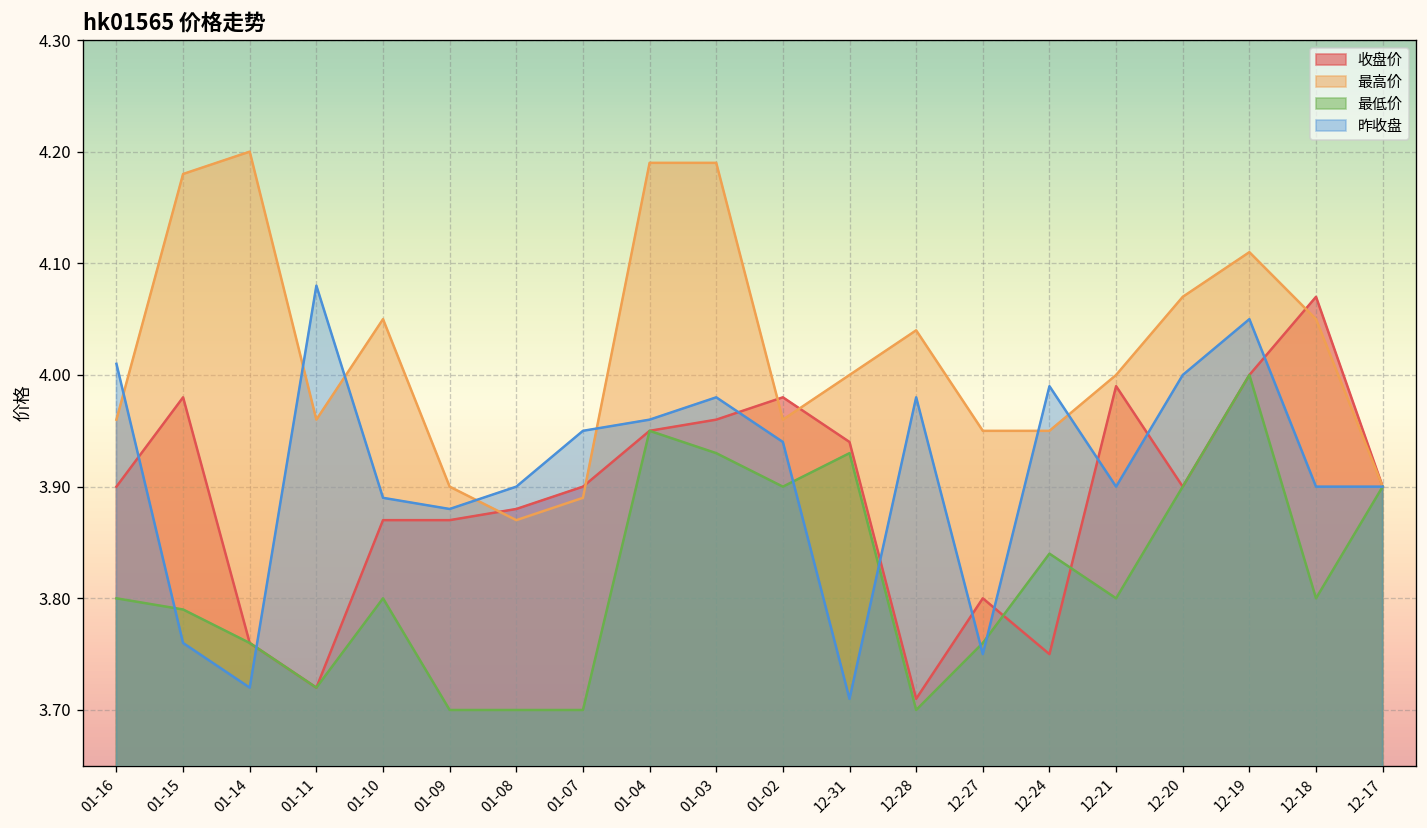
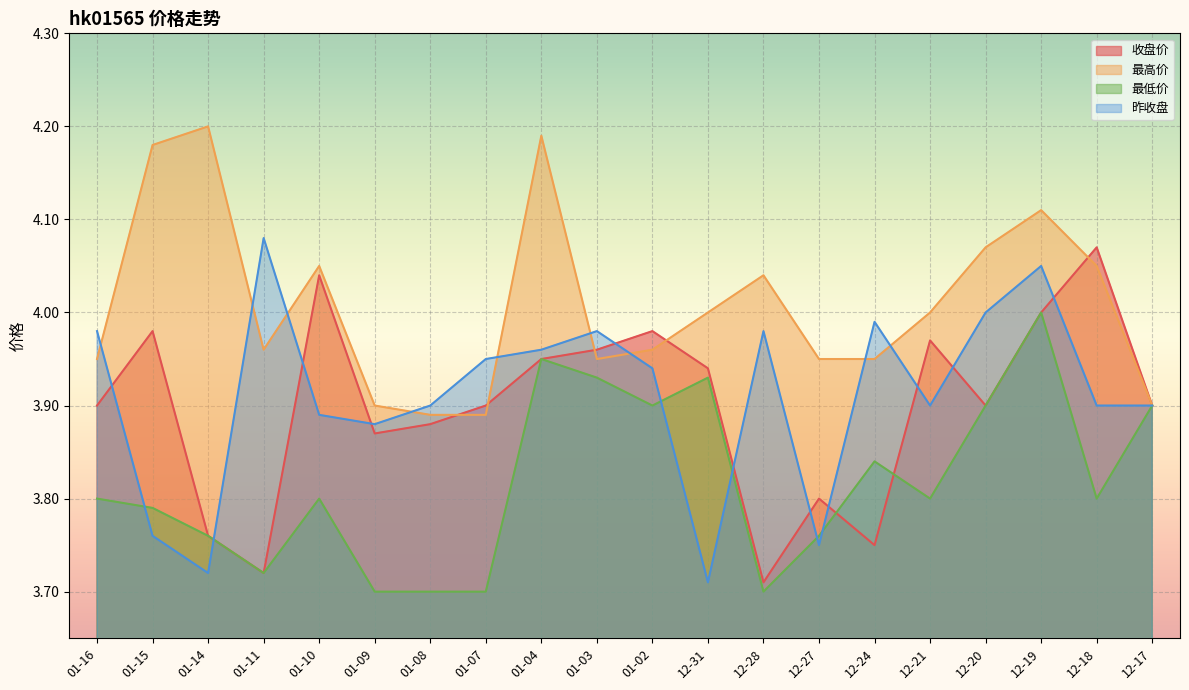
  {
    "收盘价": {
      "01-16": 3.90,
      "01-15": 3.98,
-     "01-10": 3.87,
+     "01-10": 4.04,
      "01-09": 3.87,
      "01-08": 3.88,
      "01-07": 3.90,
      "01-03": 3.96,
      "01-02": 3.98,
      "12-31": 3.94,
      "12-28": 3.71,
      "12-27": 3.80,
      "12-24": 3.75,
-     "12-21": 3.99,
+     "12-21": 3.97,
      "12-18": 4.07
    },
    "最高价": {
-     "01-16": 3.96,
+     "01-16": 3.95,
      "01-15": 4.18,
      "01-14": 4.20,
      "01-11": 3.96,
      "01-10": 4.05,
      "01-09": 3.90,
-     "01-08": 3.87,
+     "01-08": 3.89,
      "01-07": 3.89,
      "01-04": 4.19,
-     "01-03": 4.19,
+     "01-03": 3.95,
      "01-02": 3.96,
      "12-31": 4.00,
      "12-28": 4.04,
      "12-27": 3.95,
      "12-24": 3.95,
      "12-21": 4.00,
      "12-20": 4.07,
      "12-19": 4.11,
      "12-18": 4.05
    },
    "最低价": {
      "01-16": 3.80,
      "01-15": 3.79,
      "01-10": 3.80,
      "01-09": 3.70,
      "01-08": 3.70,
      "01-07": 3.70,
      "01-03": 3.93,
      "01-02": 3.90,
      "12-31": 3.93,
      "12-28": 3.70,
      "12-27": 3.76,
      "12-24": 3.84,
      "12-21": 3.80,
      "12-18": 3.80
    },
    "昨收盘": {
-     "01-16": 4.01,
+     "01-16": 3.98,
      "01-15": 3.76,
      "01-14": 3.72,
      "01-11": 4.08,
      "01-10": 3.89,
      "01-09": 3.88,
      "01-08": 3.90,
      "01-07": 3.95,
      "01-04": 3.96,
      "01-03": 3.98,
      "01-02": 3.94,
      "12-31": 3.71,
      "12-28": 3.98,
      "12-27": 3.75,
      "12-24": 3.99,
      "12-21": 3.90,
      "12-20": 4.00,
      "12-19": 4.05,
      "12-18": 3.90
    }
  }
